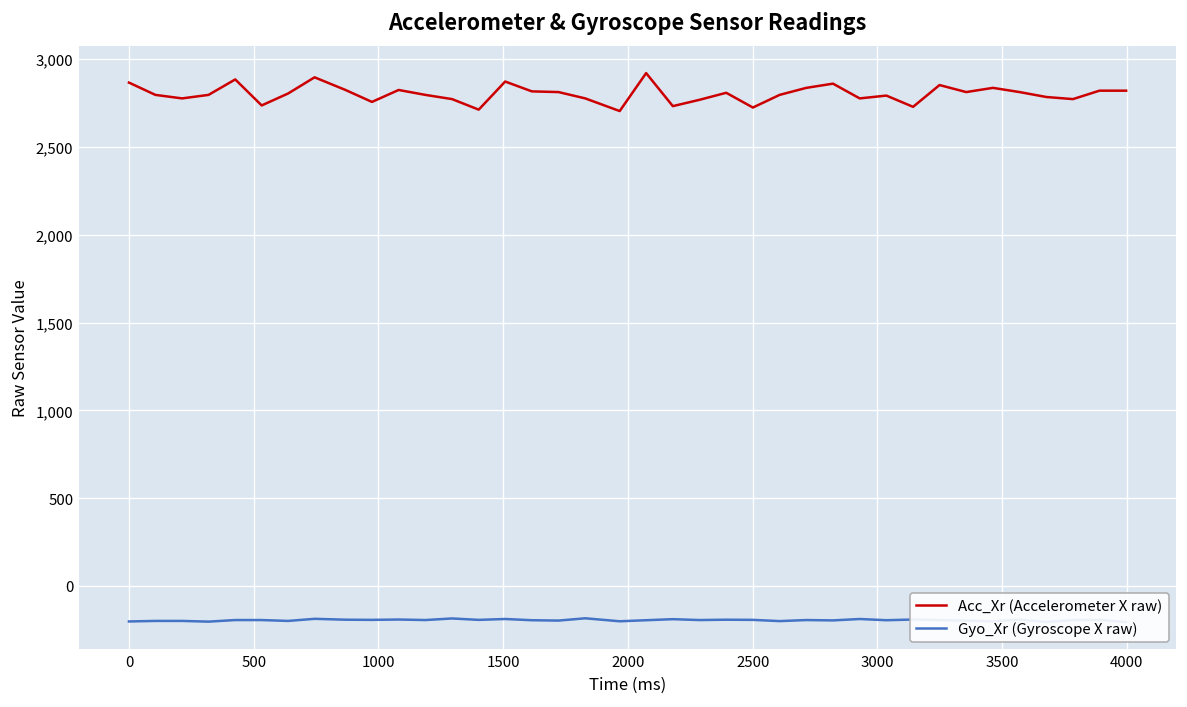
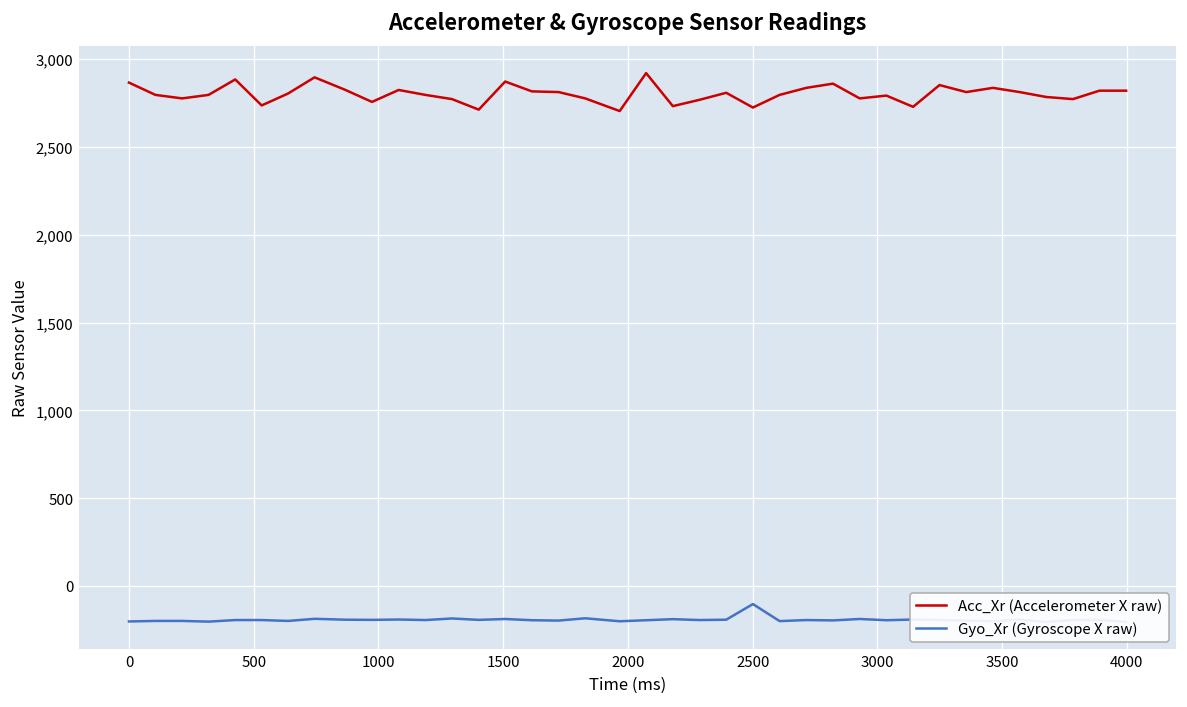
  {
    "Acc_Xr (Accelerometer X raw)": {
      "0": "2,870",
      "2500": "2,720"
    },
    "Gyo_Xr (Gyroscope X raw)": {
      "0": "-200",
-     "2500": "-190"
+     "2500": "-100"
    }
  }
